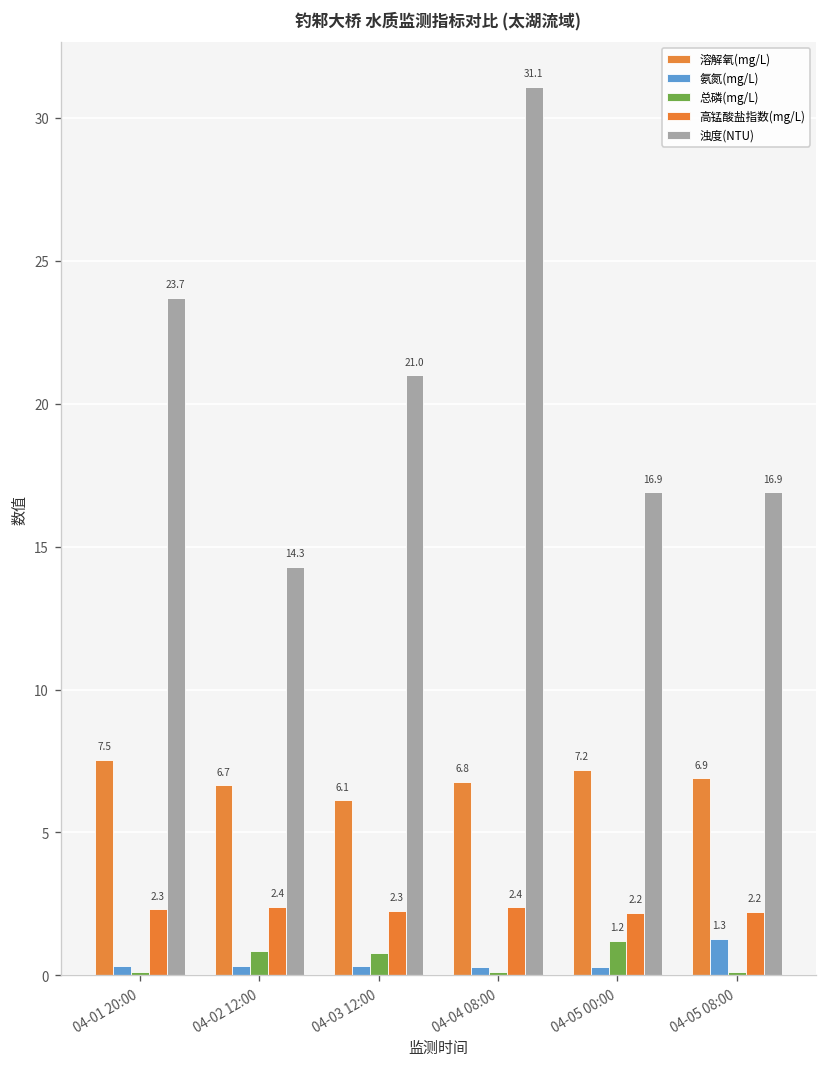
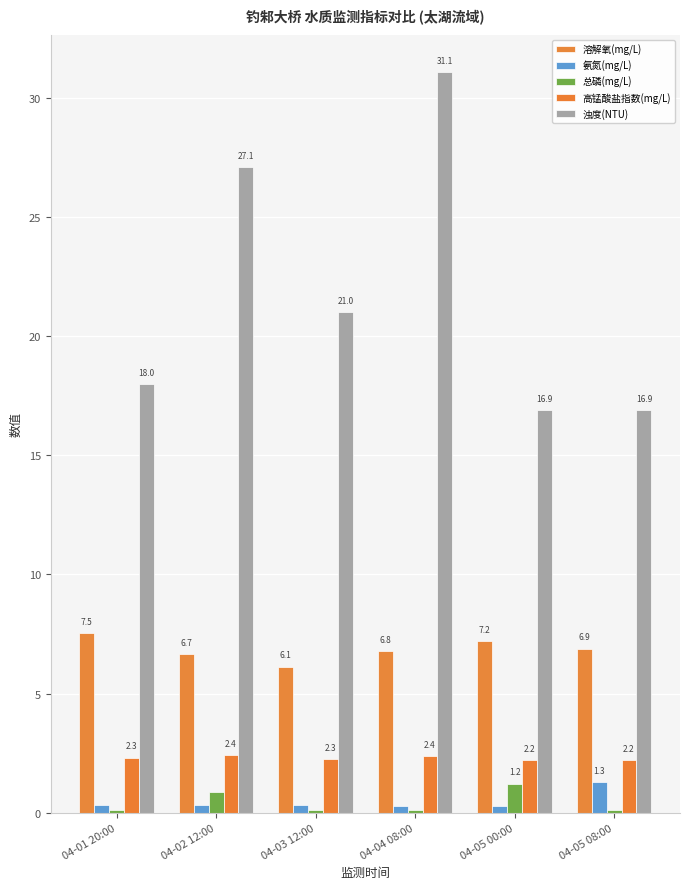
  {
    "氨氮(mg/L)": {
      "04-05 08:00": 1.3
    },
    "总磷(mg/L)": {
      "04-02 12:00": 0.9,
-     "04-03 12:00": 0.8,
+     "04-03 12:00": 0.1,
      "04-04 08:00": 0.1,
      "04-05 08:00": 0.1
    },
    "浊度(NTU)": {
-     "04-01 20:00": 23.7,
-     "04-02 12:00": 14.3,
+     "04-01 20:00": 18.0,
+     "04-02 12:00": 27.1,
      "04-03 12:00": 21.0,
      "04-04 08:00": 31.1,
      "04-05 00:00": 16.9,
      "04-05 08:00": 16.9
    }
  }
